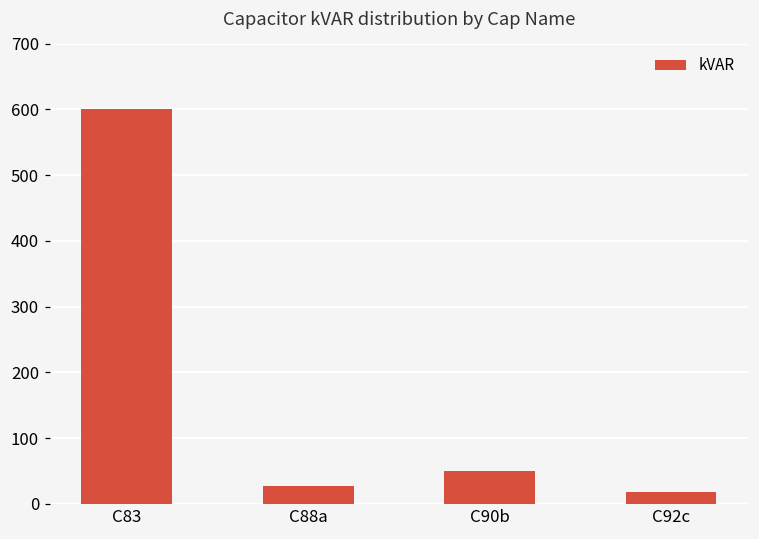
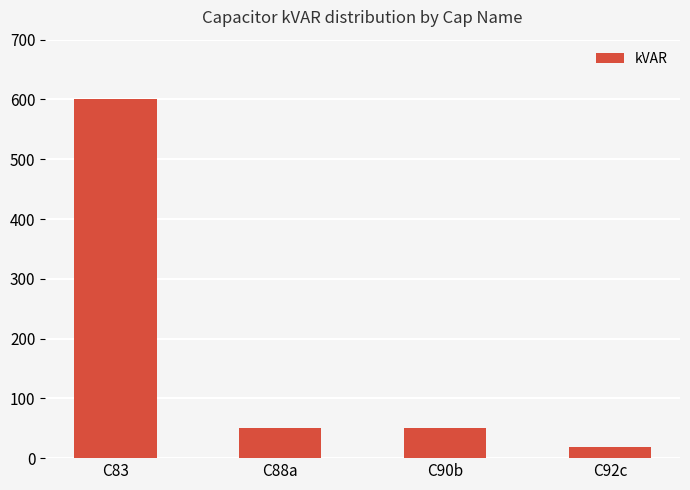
  {
    "C83": 600,
-   "C88a": 30,
+   "C88a": 50,
    "C90b": 50,
    "C92c": 20
  }
